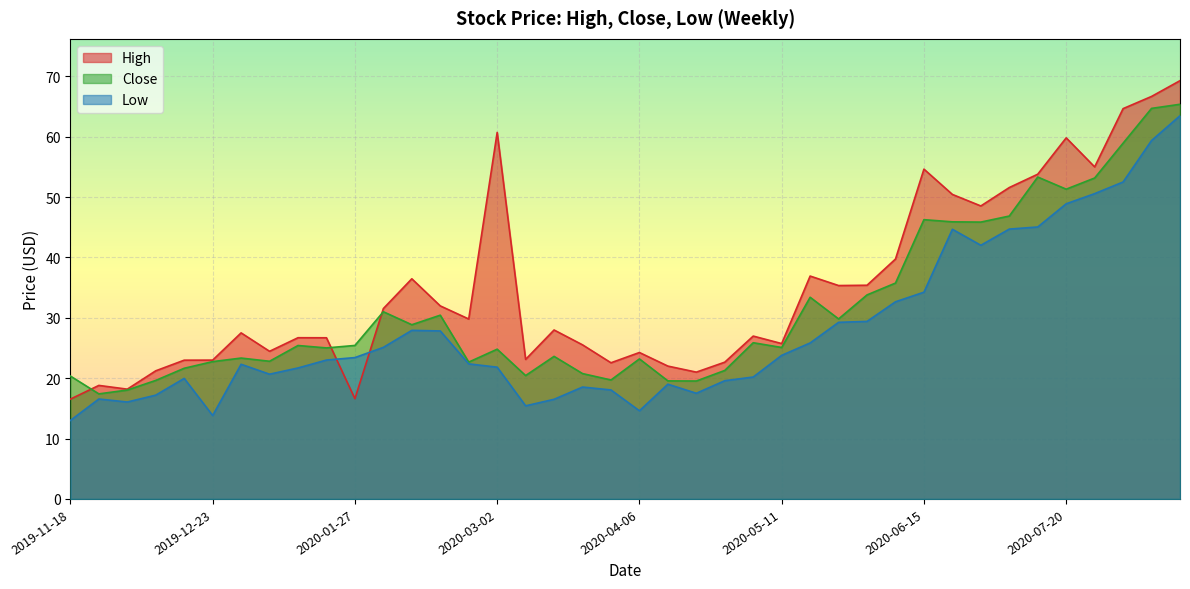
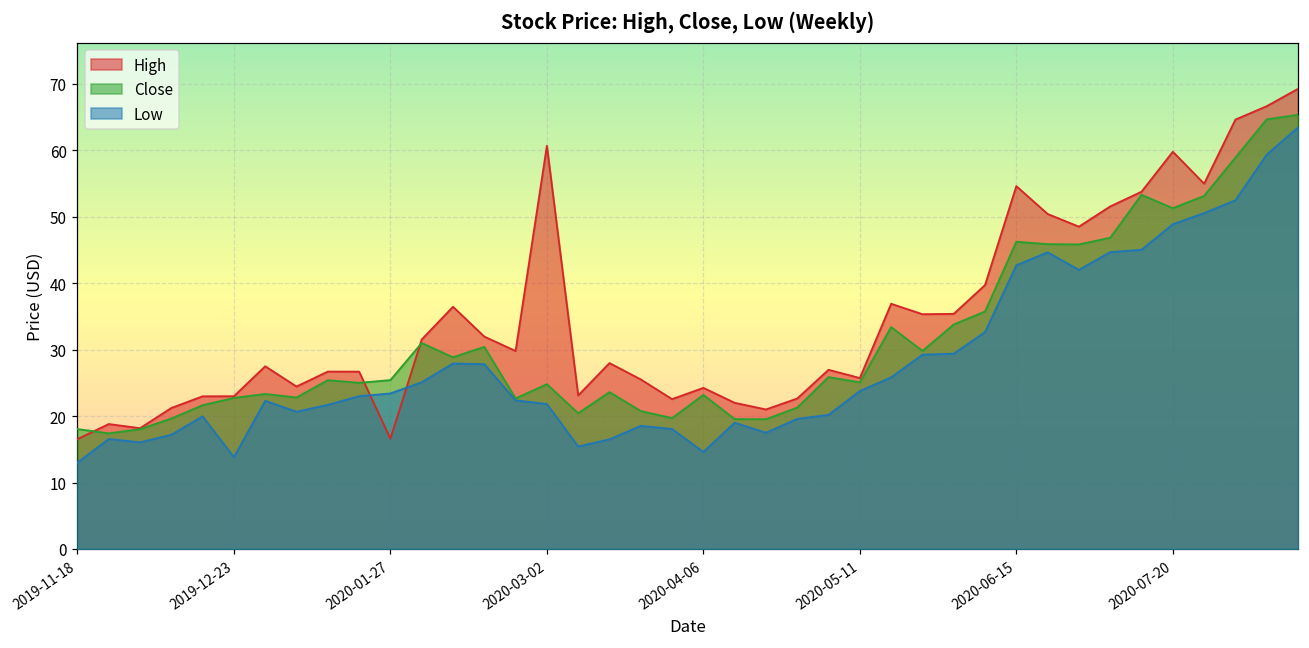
  {
    "High": {
      "2019-11-18": 17,
      "2020-01-27": 17,
      "2020-03-02": 61,
      "2020-04-06": 24,
      "2020-05-11": 26,
      "2020-06-15": 55,
      "2020-07-20": 60
    },
    "Close": {
-     "2019-11-18": 20,
+     "2019-11-18": 18,
      "2020-01-27": 25,
      "2020-03-02": 25,
      "2020-04-06": 23,
      "2020-05-11": 25,
      "2020-06-15": 46,
      "2020-07-20": 51
    },
    "Low": {
      "2019-11-18": 13,
      "2019-12-23": 14,
      "2020-01-27": 23,
      "2020-03-02": 22,
      "2020-04-06": 15,
      "2020-05-11": 24,
-     "2020-06-15": 34,
+     "2020-06-15": 43,
      "2020-07-20": 49
    }
  }
